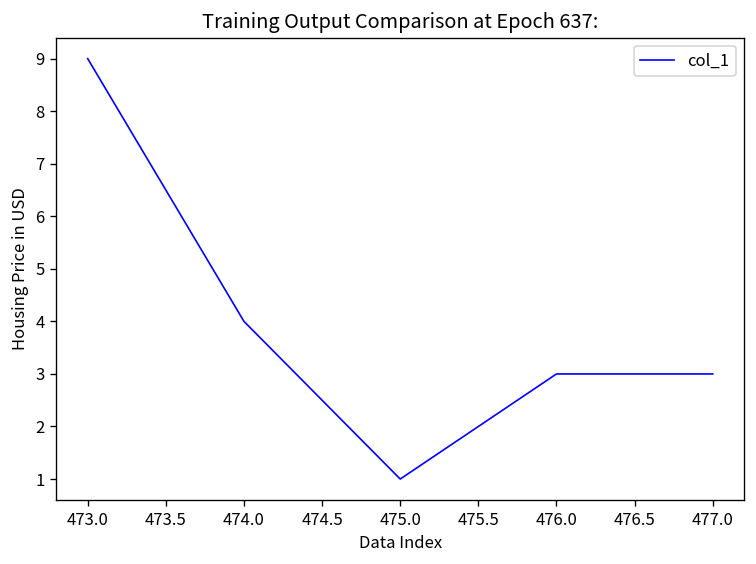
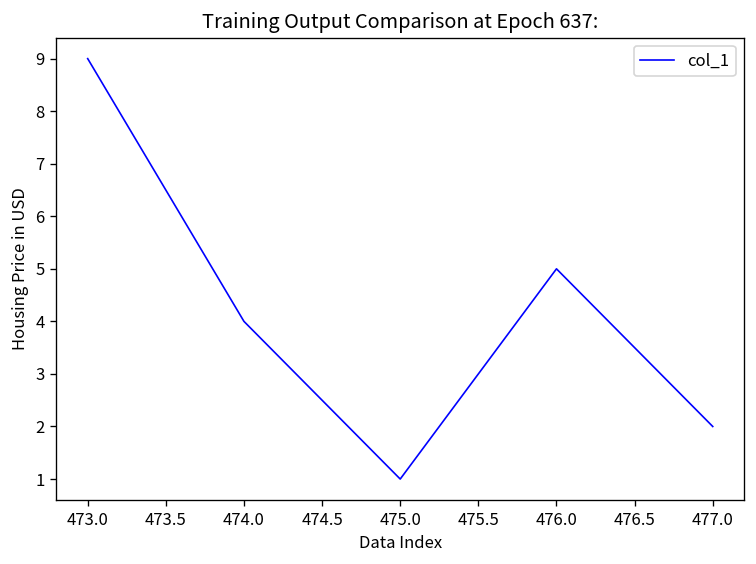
  {
    "473.0": 9,
    "474.0": 4,
    "475.0": 1,
-   "476.0": 3,
-   "477.0": 3
+   "476.0": 5,
+   "477.0": 2
  }
